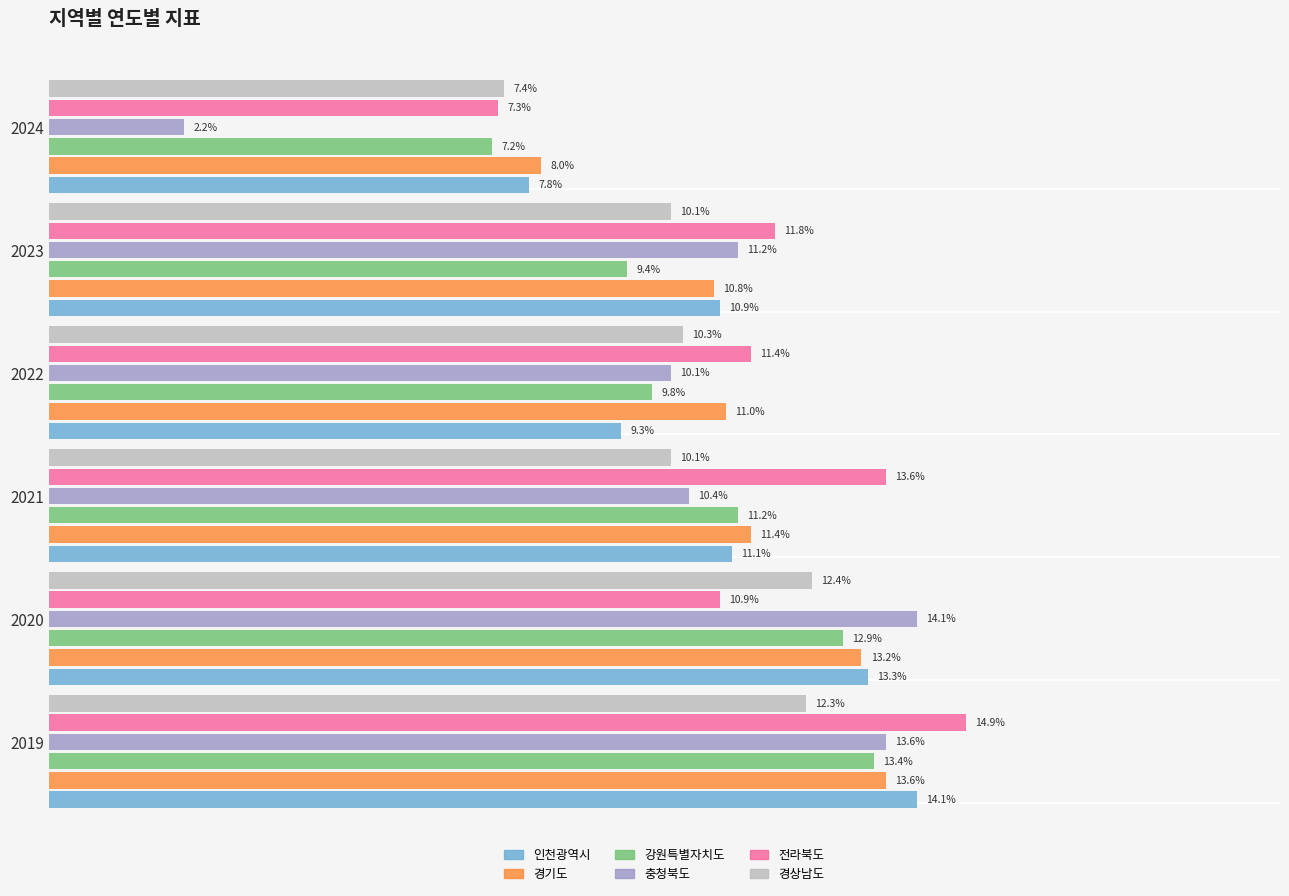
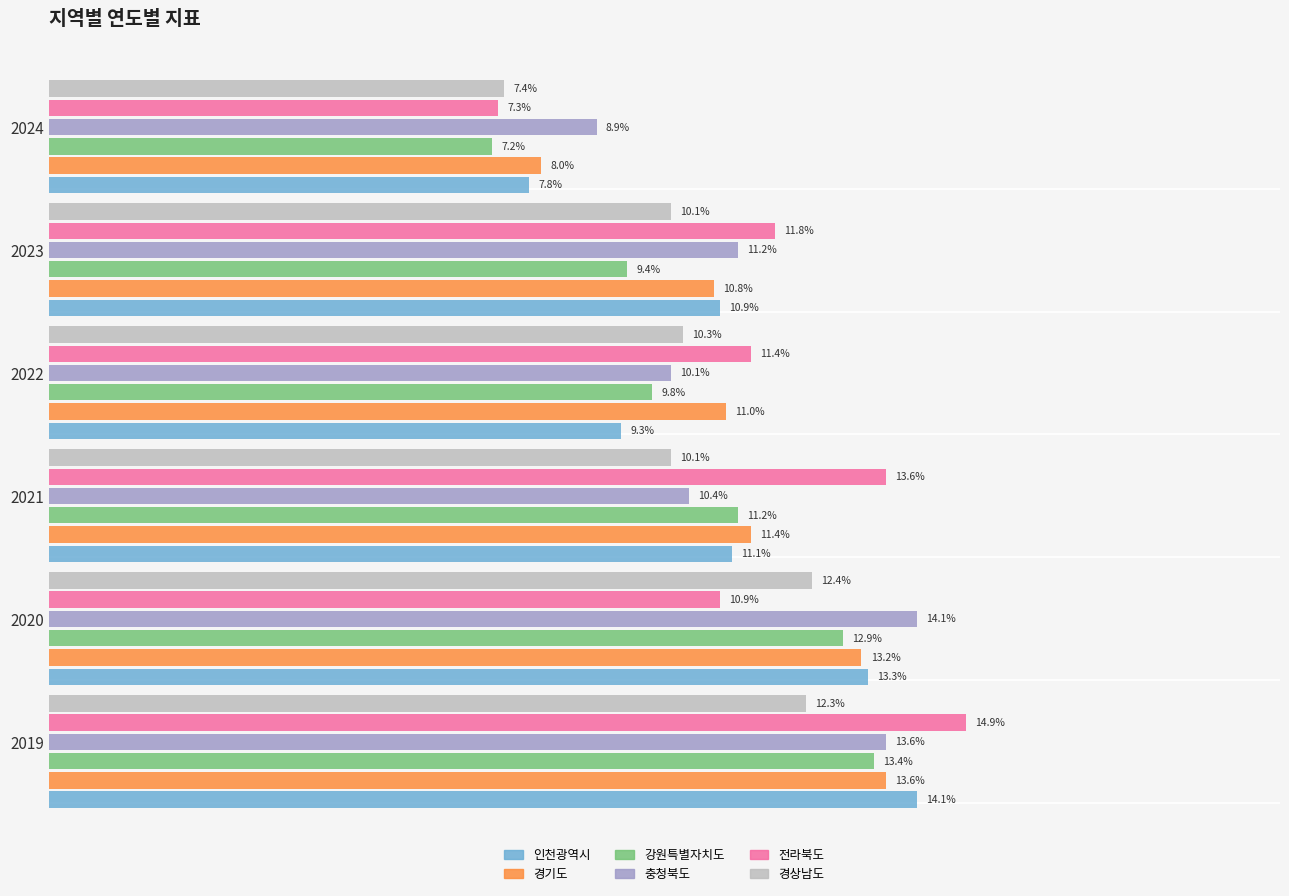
  {
-   "2024": "2.2%",
+   "2024": "8.9%",
    "2023": "11.2%",
    "2022": "10.1%",
    "2021": "10.4%",
    "2020": "14.1%",
    "2019": "13.6%"
  }
